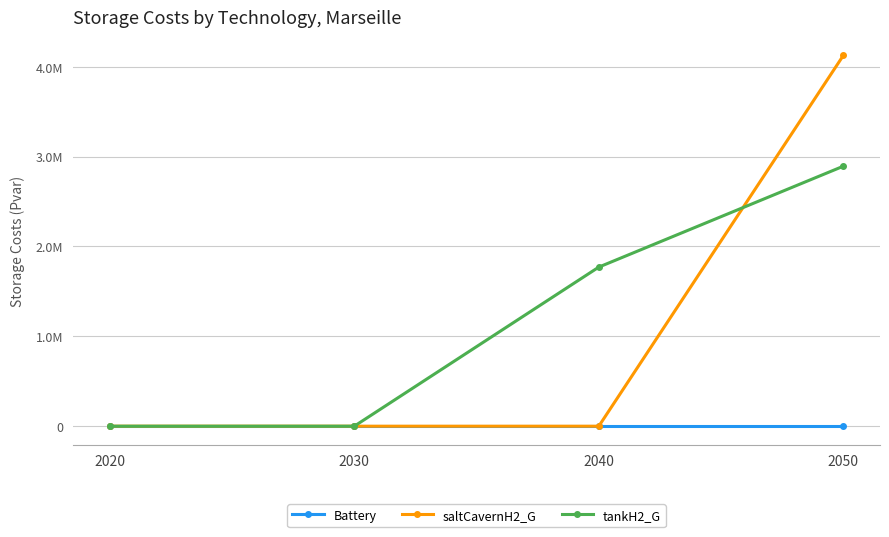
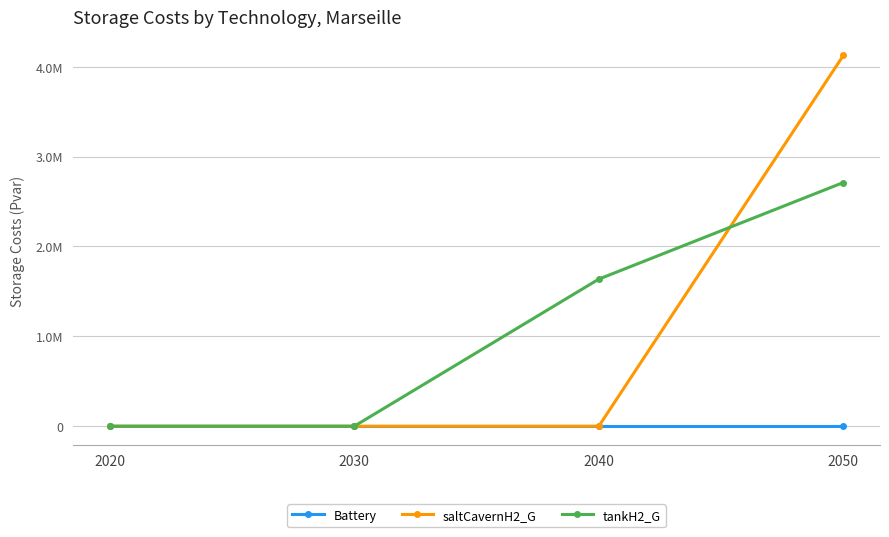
  {
    "Battery": {
      "2050": 0
    },
    "saltCavernH2_G": {
      "2050": 4100000
    },
    "tankH2_G": {
-     "2040": 1800000,
-     "2050": 2900000
+     "2040": 1600000,
+     "2050": 2700000
    }
  }
